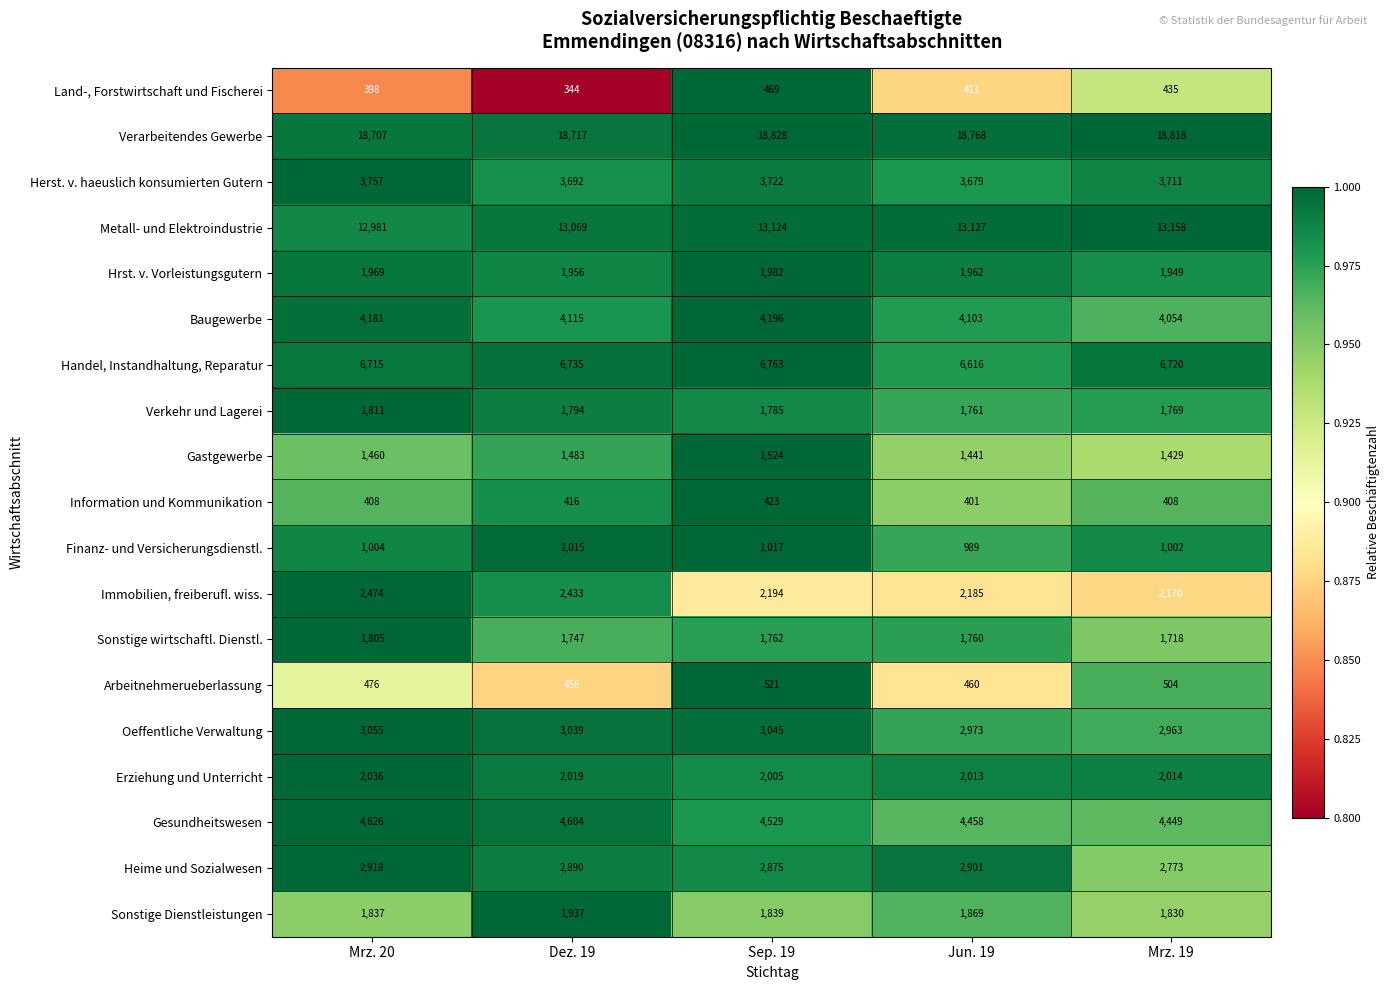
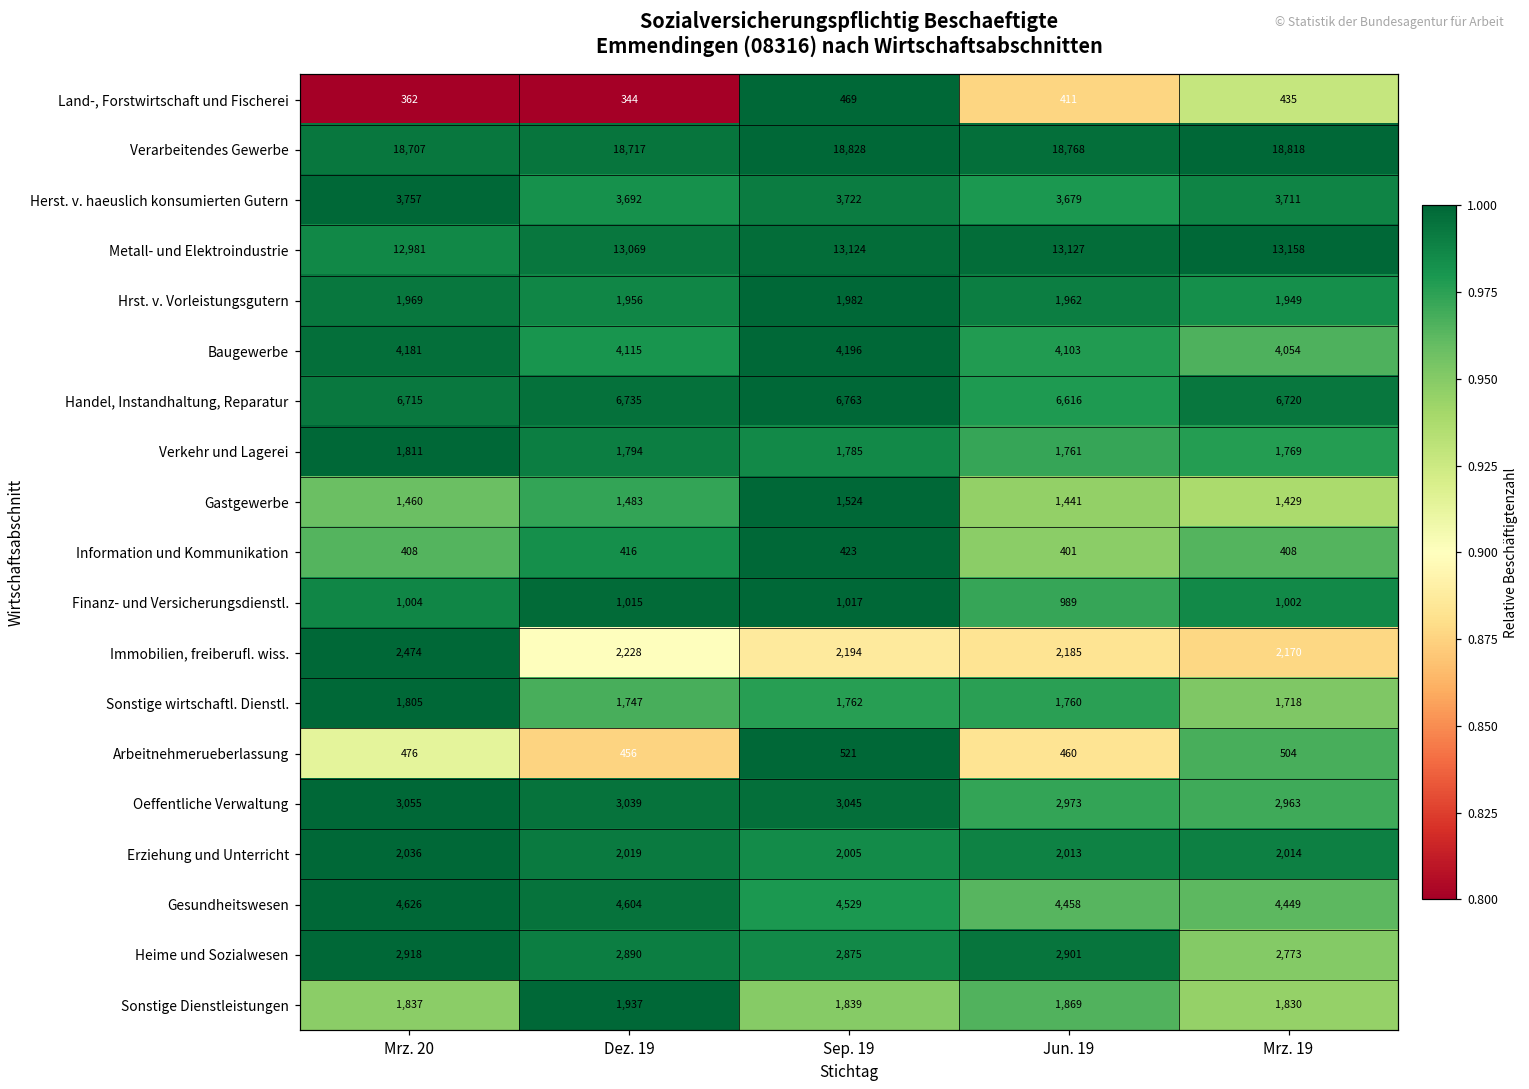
  {
    "Land-, Forstwirtschaft und Fischerei": {
-     "Mrz. 20": "398",
+     "Mrz. 20": "362",
      "Dez. 19": "344",
      "Sep. 19": "469",
      "Jun. 19": "411",
      "Mrz. 19": "435"
    },
    "Verarbeitendes Gewerbe": {
      "Mrz. 20": "18,707",
      "Dez. 19": "18,717",
      "Sep. 19": "18,828",
      "Jun. 19": "18,768",
      "Mrz. 19": "18,818"
    },
    "Herst. v. haeuslich konsumierten Gutern": {
      "Mrz. 20": "3,757",
      "Dez. 19": "3,692",
      "Sep. 19": "3,722",
      "Jun. 19": "3,679",
      "Mrz. 19": "3,711"
    },
    "Metall- und Elektroindustrie": {
      "Mrz. 20": "12,981",
      "Dez. 19": "13,069",
      "Sep. 19": "13,124",
      "Jun. 19": "13,127",
      "Mrz. 19": "13,158"
    },
    "Hrst. v. Vorleistungsgutern": {
      "Mrz. 20": "1,969",
      "Dez. 19": "1,956",
      "Sep. 19": "1,982",
      "Jun. 19": "1,962",
      "Mrz. 19": "1,949"
    },
    "Baugewerbe": {
      "Mrz. 20": "4,181",
      "Dez. 19": "4,115",
      "Sep. 19": "4,196",
      "Jun. 19": "4,103",
      "Mrz. 19": "4,054"
    },
    "Handel, Instandhaltung, Reparatur": {
      "Mrz. 20": "6,715",
      "Dez. 19": "6,735",
      "Sep. 19": "6,763",
      "Jun. 19": "6,616",
      "Mrz. 19": "6,720"
    },
    "Verkehr und Lagerei": {
      "Mrz. 20": "1,811",
      "Dez. 19": "1,794",
      "Sep. 19": "1,785",
      "Jun. 19": "1,761",
      "Mrz. 19": "1,769"
    },
    "Gastgewerbe": {
      "Mrz. 20": "1,460",
      "Dez. 19": "1,483",
      "Sep. 19": "1,524",
      "Jun. 19": "1,441",
      "Mrz. 19": "1,429"
    },
    "Information und Kommunikation": {
      "Mrz. 20": "408",
      "Dez. 19": "416",
      "Sep. 19": "423",
      "Jun. 19": "401",
      "Mrz. 19": "408"
    },
    "Finanz- und Versicherungsdienstl.": {
      "Mrz. 20": "1,004",
      "Dez. 19": "1,015",
      "Sep. 19": "1,017",
      "Jun. 19": "989",
      "Mrz. 19": "1,002"
    },
    "Immobilien, freiberufl. wiss.": {
      "Mrz. 20": "2,474",
-     "Dez. 19": "2,433",
+     "Dez. 19": "2,228",
      "Sep. 19": "2,194",
      "Jun. 19": "2,185",
      "Mrz. 19": "2,170"
    },
    "Sonstige wirtschaftl. Dienstl.": {
      "Mrz. 20": "1,805",
      "Dez. 19": "1,747",
      "Sep. 19": "1,762",
      "Jun. 19": "1,760",
      "Mrz. 19": "1,718"
    },
    "Arbeitnehmerueberlassung": {
      "Mrz. 20": "476",
      "Dez. 19": "456",
      "Sep. 19": "521",
      "Jun. 19": "460",
      "Mrz. 19": "504"
    },
    "Oeffentliche Verwaltung": {
      "Mrz. 20": "3,055",
      "Dez. 19": "3,039",
      "Sep. 19": "3,045",
      "Jun. 19": "2,973",
      "Mrz. 19": "2,963"
    },
    "Erziehung und Unterricht": {
      "Mrz. 20": "2,036",
      "Dez. 19": "2,019",
      "Sep. 19": "2,005",
      "Jun. 19": "2,013",
      "Mrz. 19": "2,014"
    },
    "Gesundheitswesen": {
      "Mrz. 20": "4,626",
      "Dez. 19": "4,604",
      "Sep. 19": "4,529",
      "Jun. 19": "4,458",
      "Mrz. 19": "4,449"
    },
    "Heime und Sozialwesen": {
      "Mrz. 20": "2,918",
      "Dez. 19": "2,890",
      "Sep. 19": "2,875",
      "Jun. 19": "2,901",
      "Mrz. 19": "2,773"
    },
    "Sonstige Dienstleistungen": {
      "Mrz. 20": "1,837",
      "Dez. 19": "1,937",
      "Sep. 19": "1,839",
      "Jun. 19": "1,869",
      "Mrz. 19": "1,830"
    }
  }
